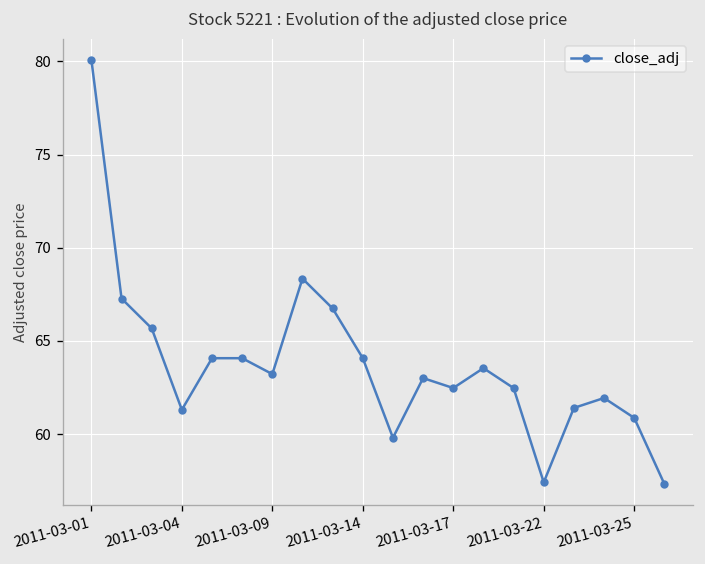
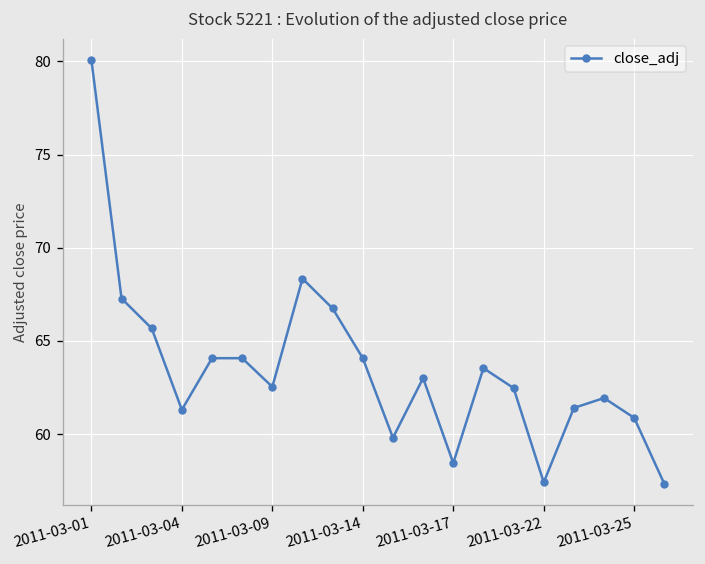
  {
    "2011-03-01": 80.1,
    "2011-03-04": 61.3,
-   "2011-03-09": 63.2,
+   "2011-03-09": 62.5,
    "2011-03-14": 64.1,
-   "2011-03-17": 62.5,
+   "2011-03-17": 58.4,
    "2011-03-22": 57.4,
    "2011-03-25": 60.9
  }
